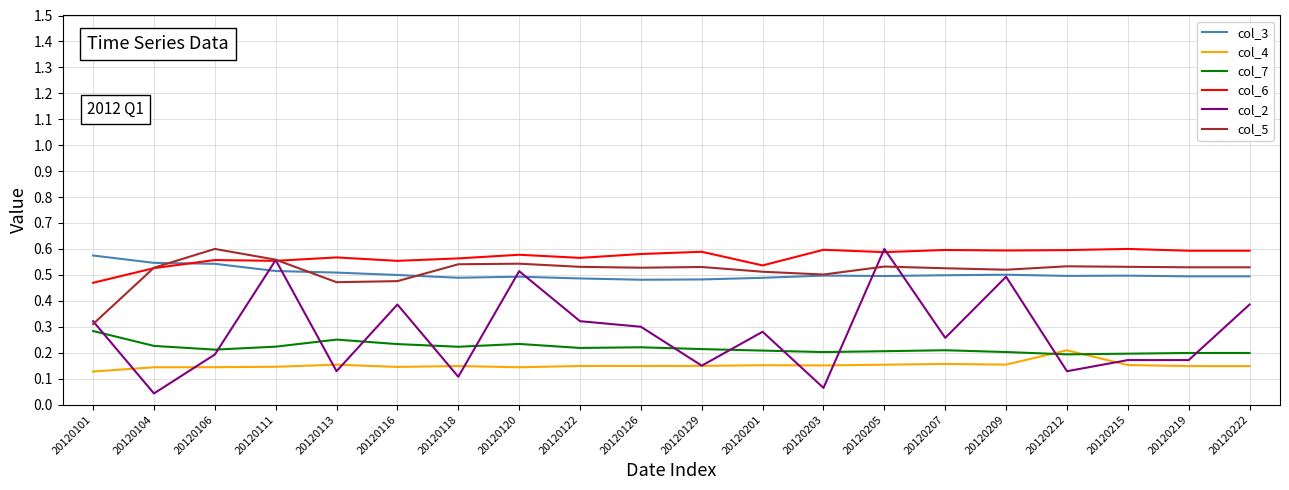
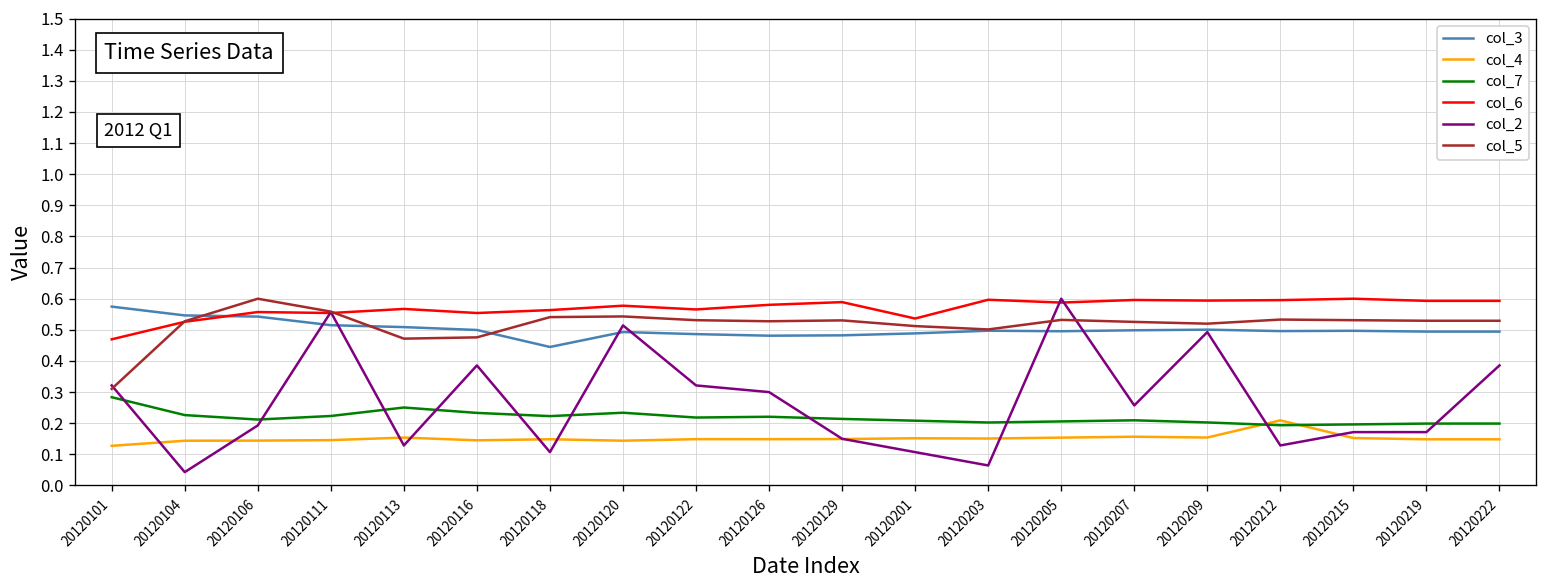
  {
    "col_3": {
      "20120101": 0.57,
      "20120104": 0.55,
      "20120106": 0.54,
      "20120111": 0.51,
      "20120113": 0.51,
      "20120116": 0.50,
-     "20120118": 0.49,
+     "20120118": 0.44,
      "20120120": 0.49,
      "20120122": 0.49,
      "20120126": 0.48,
      "20120129": 0.48,
      "20120201": 0.49,
      "20120205": 0.50,
      "20120207": 0.50,
      "20120212": 0.50,
      "20120215": 0.50,
      "20120219": 0.49,
      "20120222": 0.49
    },
    "col_4": {
      "20120101": 0.13,
      "20120104": 0.14,
      "20120106": 0.14,
      "20120111": 0.15,
      "20120113": 0.15,
      "20120116": 0.15,
      "20120118": 0.15,
      "20120120": 0.14,
      "20120122": 0.15,
      "20120126": 0.15,
      "20120201": 0.15,
      "20120203": 0.15,
      "20120205": 0.15,
      "20120207": 0.16,
      "20120209": 0.15,
      "20120212": 0.21,
      "20120215": 0.15,
      "20120219": 0.15,
      "20120222": 0.15
    },
    "col_7": {
      "20120101": 0.28,
      "20120104": 0.23,
      "20120106": 0.21,
      "20120111": 0.22,
      "20120113": 0.25,
      "20120116": 0.23,
      "20120118": 0.22,
      "20120120": 0.23,
      "20120122": 0.22,
      "20120126": 0.22,
      "20120129": 0.21,
      "20120201": 0.21,
      "20120203": 0.20,
      "20120205": 0.21,
      "20120207": 0.21,
      "20120209": 0.20,
      "20120212": 0.19,
      "20120215": 0.20,
      "20120219": 0.20,
      "20120222": 0.20
    },
    "col_6": {
      "20120101": 0.47,
      "20120106": 0.56,
      "20120113": 0.57,
      "20120116": 0.55,
      "20120118": 0.56,
      "20120120": 0.58,
      "20120122": 0.57,
      "20120126": 0.58,
      "20120129": 0.59,
      "20120201": 0.54,
      "20120203": 0.60,
      "20120205": 0.59,
      "20120207": 0.60,
      "20120209": 0.59,
      "20120212": 0.60,
      "20120215": 0.60,
      "20120219": 0.59,
      "20120222": 0.59
    },
    "col_2": {
      "20120101": 0.32,
      "20120104": 0.04,
      "20120106": 0.19,
      "20120113": 0.13,
      "20120116": 0.39,
      "20120118": 0.11,
      "20120120": 0.51,
      "20120122": 0.32,
      "20120126": 0.30,
-     "20120201": 0.28,
+     "20120201": 0.11,
      "20120203": 0.06,
      "20120205": 0.60,
      "20120207": 0.26,
      "20120212": 0.13,
      "20120215": 0.17,
      "20120219": 0.17,
      "20120222": 0.39
    },
    "col_5": {
      "20120101": 0.31,
      "20120106": 0.60,
      "20120113": 0.47,
      "20120116": 0.48,
      "20120118": 0.54,
      "20120120": 0.54,
      "20120122": 0.53,
      "20120126": 0.53,
      "20120129": 0.53,
      "20120201": 0.51,
      "20120205": 0.53,
      "20120207": 0.53,
      "20120209": 0.52,
      "20120212": 0.53,
      "20120215": 0.53,
      "20120219": 0.53,
      "20120222": 0.53
    }
  }
